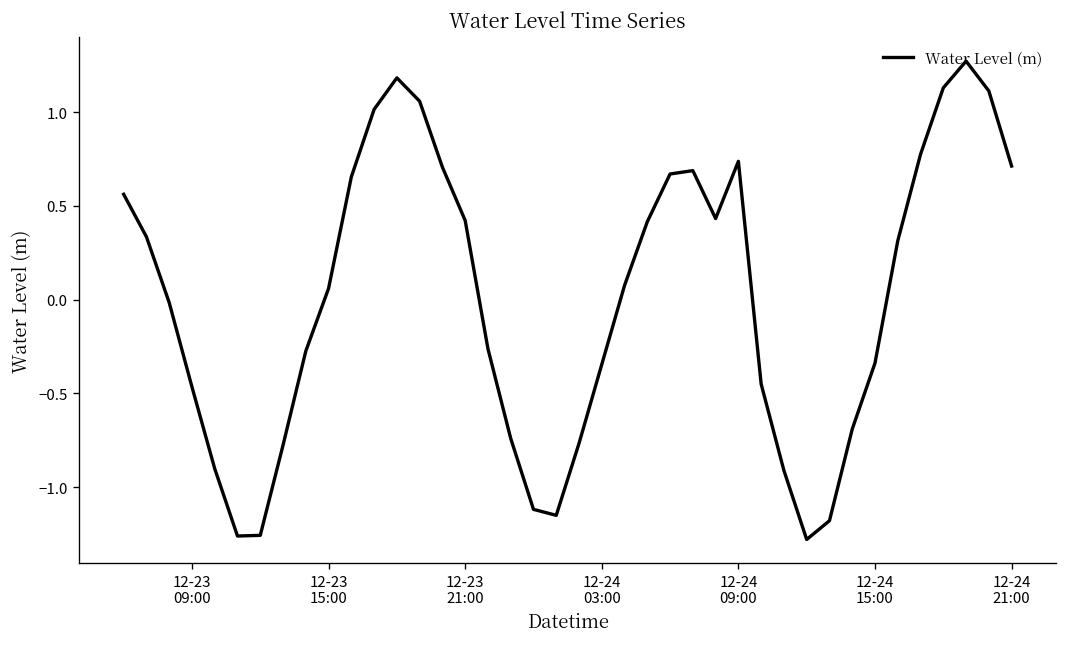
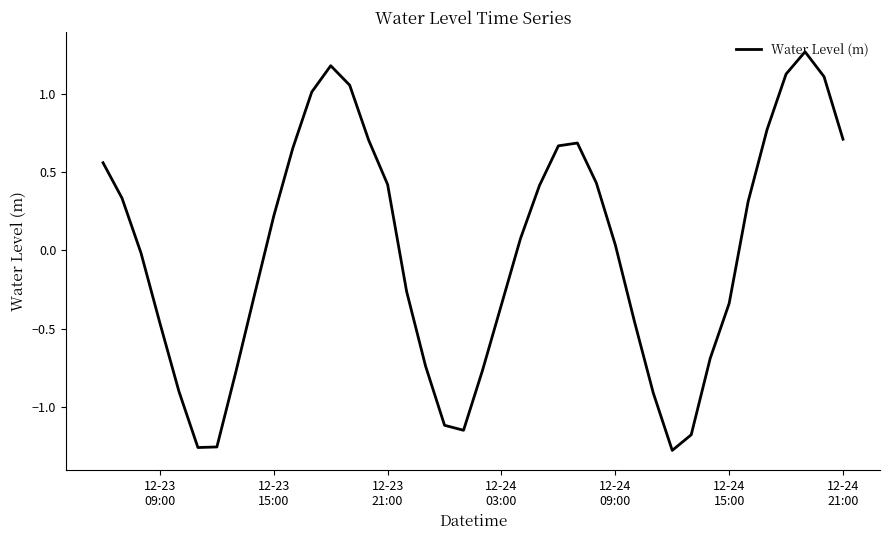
  {
    "12-23 09:00": -0.47,
-   "12-23 15:00": 0.06,
+   "12-23 15:00": 0.22,
    "12-23 21:00": 0.42,
    "12-24 03:00": -0.35,
-   "12-24 09:00": 0.74,
+   "12-24 09:00": 0.04,
    "12-24 15:00": -0.34,
    "12-24 21:00": 0.71
  }
